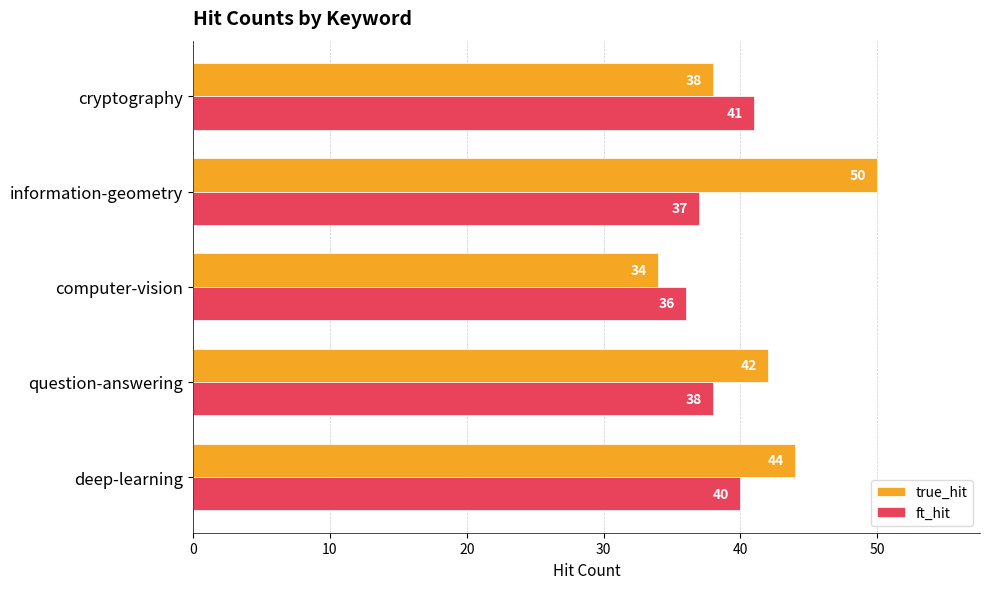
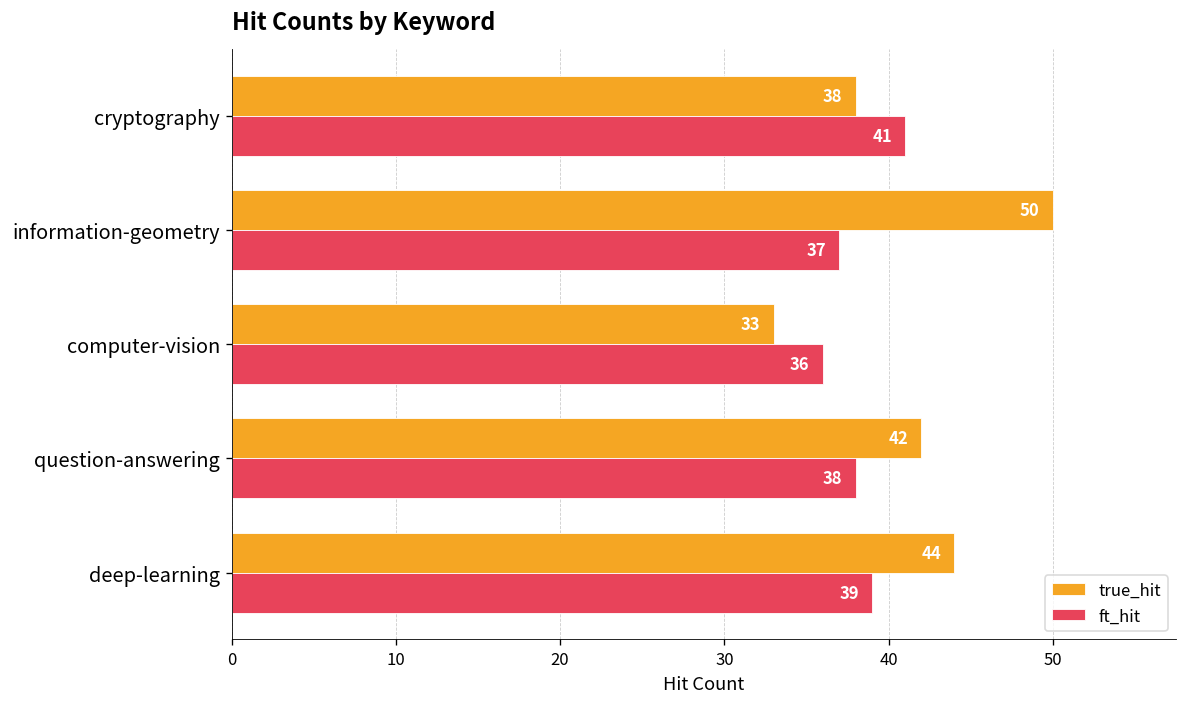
  {
    "true_hit": {
      "cryptography": 38,
      "information-geometry": 50,
-     "computer-vision": 34,
+     "computer-vision": 33,
      "question-answering": 42,
      "deep-learning": 44
    },
    "ft_hit": {
      "cryptography": 41,
      "information-geometry": 37,
      "computer-vision": 36,
      "question-answering": 38,
-     "deep-learning": 40
+     "deep-learning": 39
    }
  }
